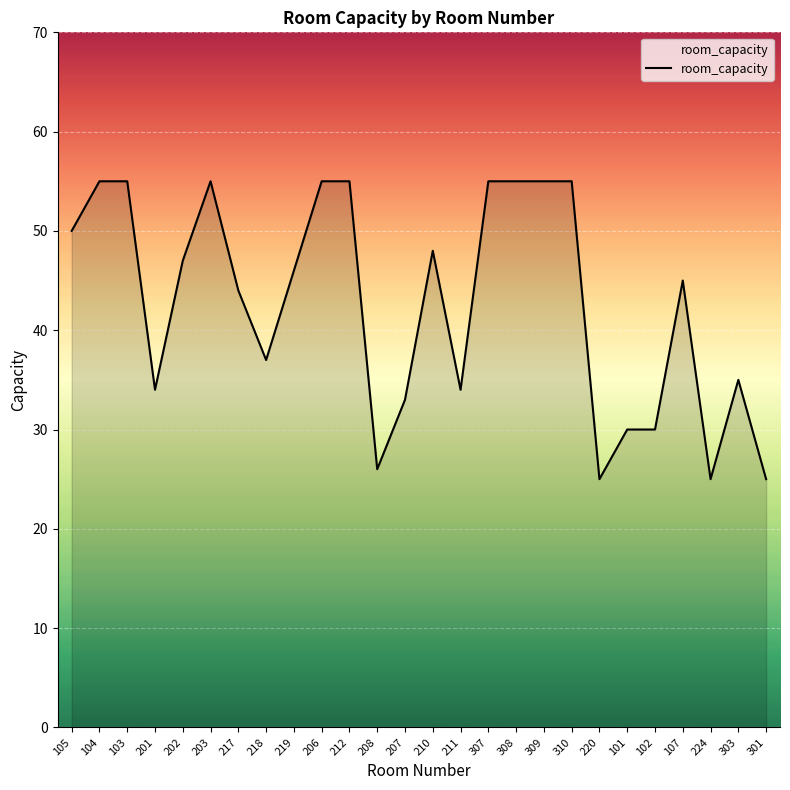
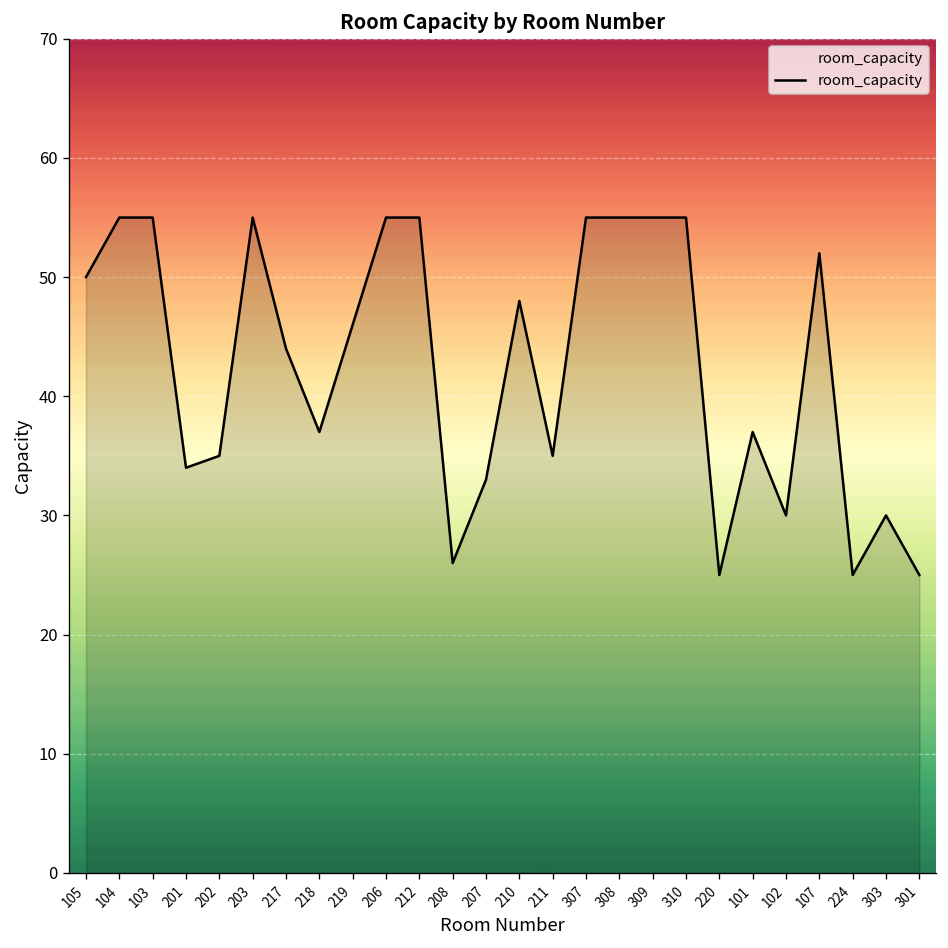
  {
    "105": 50,
    "104": 55,
    "103": 55,
    "201": 34,
-   "202": 47,
+   "202": 35,
    "203": 55,
    "217": 44,
    "218": 37,
    "219": 46,
    "206": 55,
    "212": 55,
    "208": 26,
    "207": 33,
    "210": 48,
-   "211": 34,
+   "211": 35,
    "307": 55,
    "308": 55,
    "309": 55,
    "310": 55,
    "220": 25,
-   "101": 30,
+   "101": 37,
    "102": 30,
-   "107": 45,
+   "107": 52,
    "224": 25,
-   "303": 35,
+   "303": 30,
    "301": 25
  }
